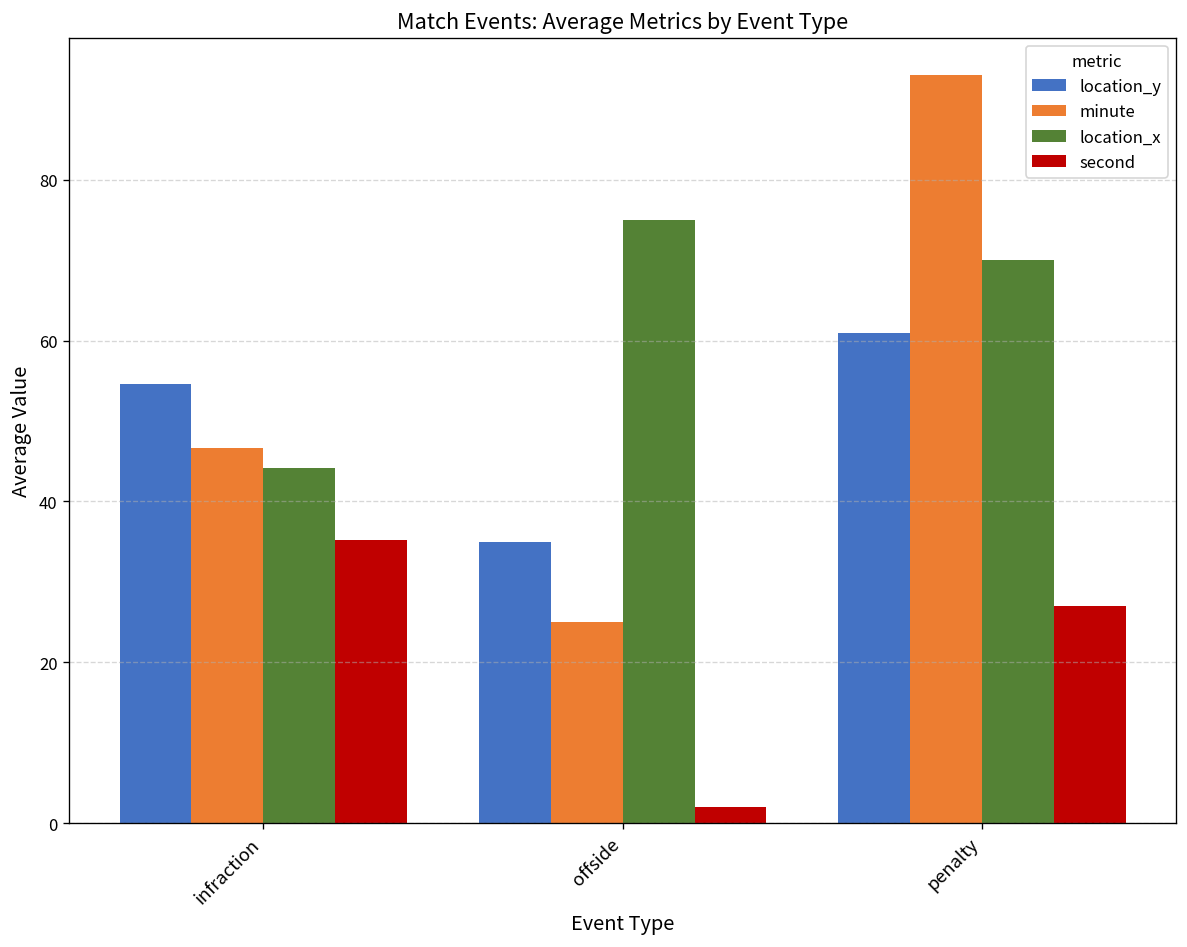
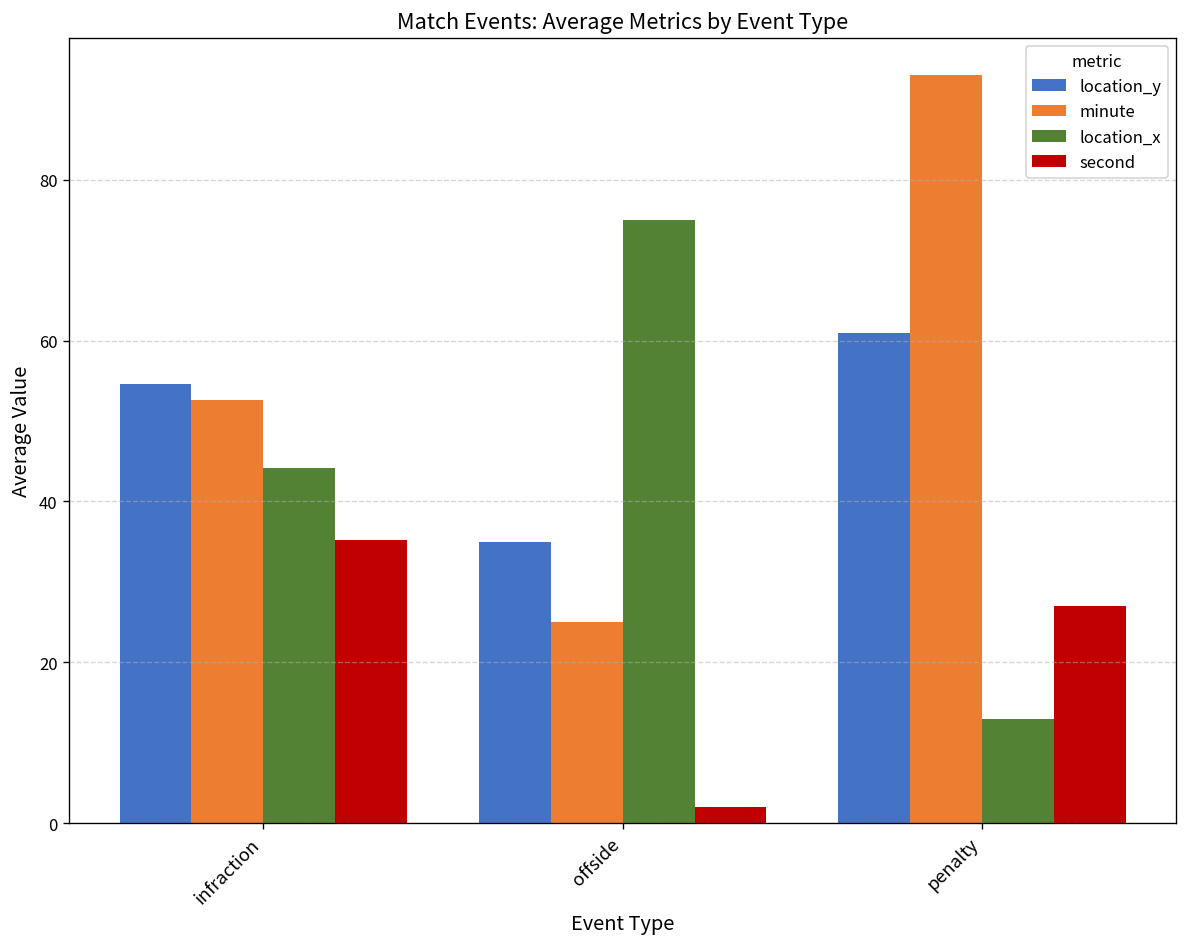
  {
    "location_y": {
      "infraction": 55,
      "offside": 35,
      "penalty": 61
    },
    "minute": {
-     "infraction": 47,
+     "infraction": 53,
      "offside": 25,
      "penalty": 93
    },
    "location_x": {
      "infraction": 44,
      "offside": 75,
-     "penalty": 70
+     "penalty": 13
    },
    "second": {
      "infraction": 35,
      "offside": 2,
      "penalty": 27
    }
  }
